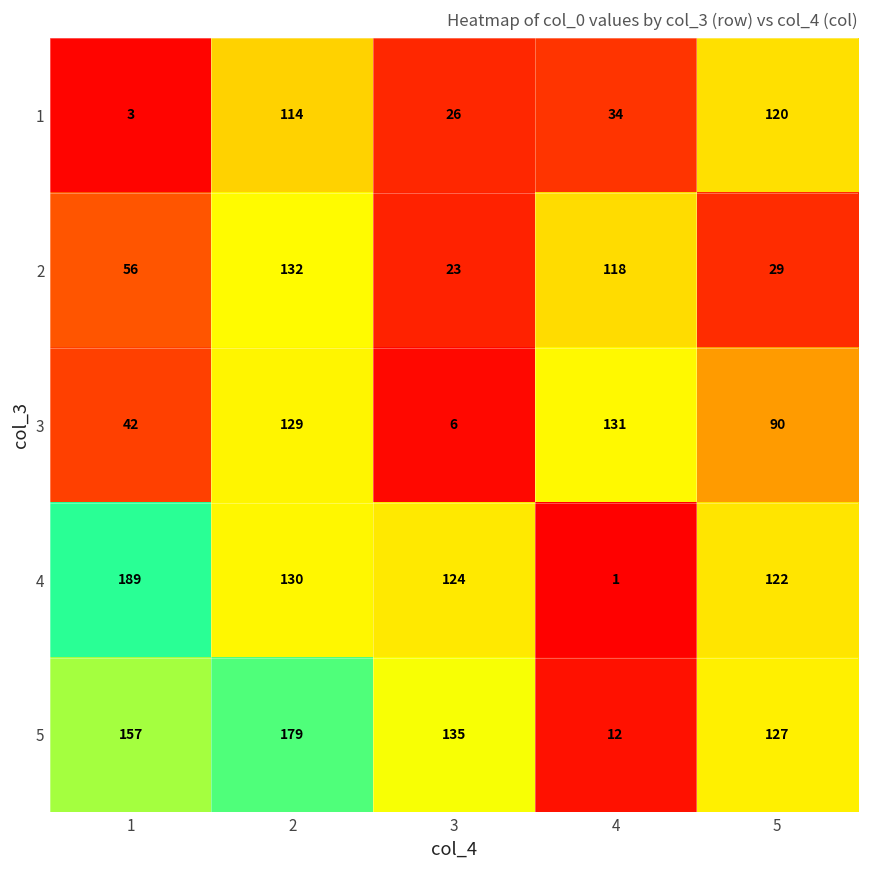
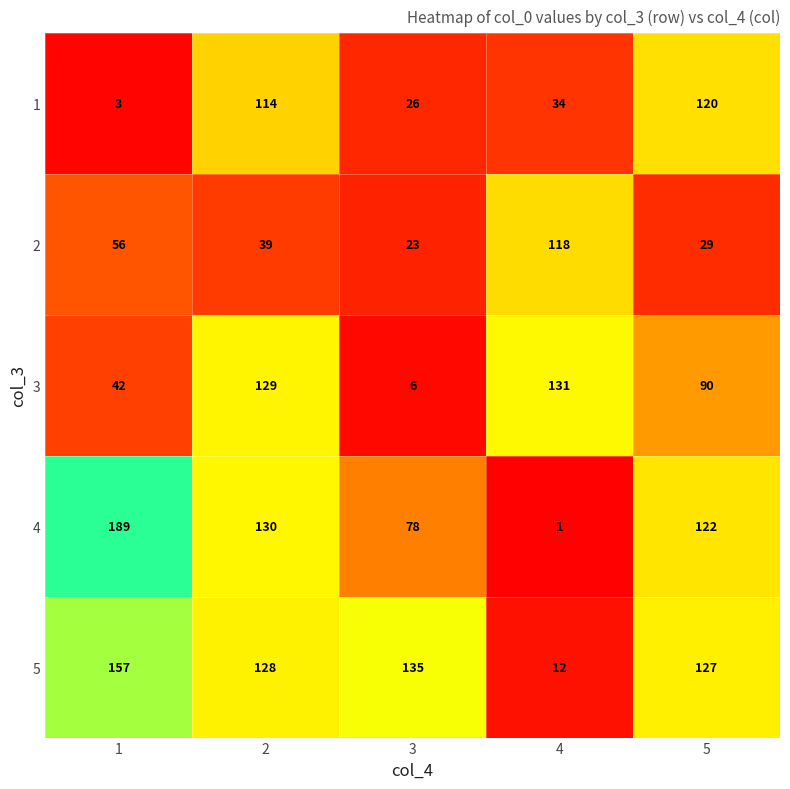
  {
    "1": {
      "1": 3,
      "2": 114,
      "3": 26,
      "4": 34,
      "5": 120
    },
    "2": {
      "1": 56,
-     "2": 132,
+     "2": 39,
      "3": 23,
      "4": 118,
      "5": 29
    },
    "3": {
      "1": 42,
      "2": 129,
      "3": 6,
      "4": 131,
      "5": 90
    },
    "4": {
      "1": 189,
      "2": 130,
-     "3": 124,
+     "3": 78,
      "4": 1,
      "5": 122
    },
    "5": {
      "1": 157,
-     "2": 179,
+     "2": 128,
      "3": 135,
      "4": 12,
      "5": 127
    }
  }
